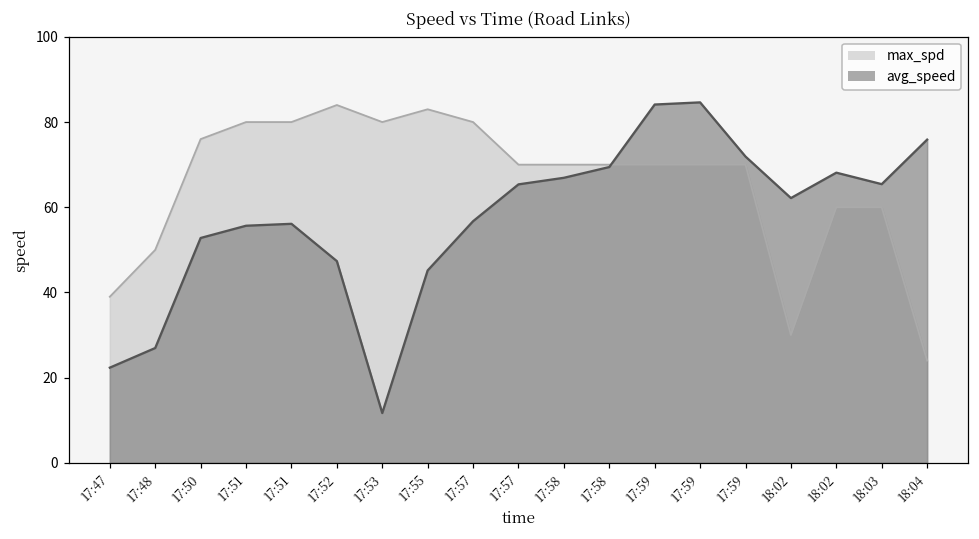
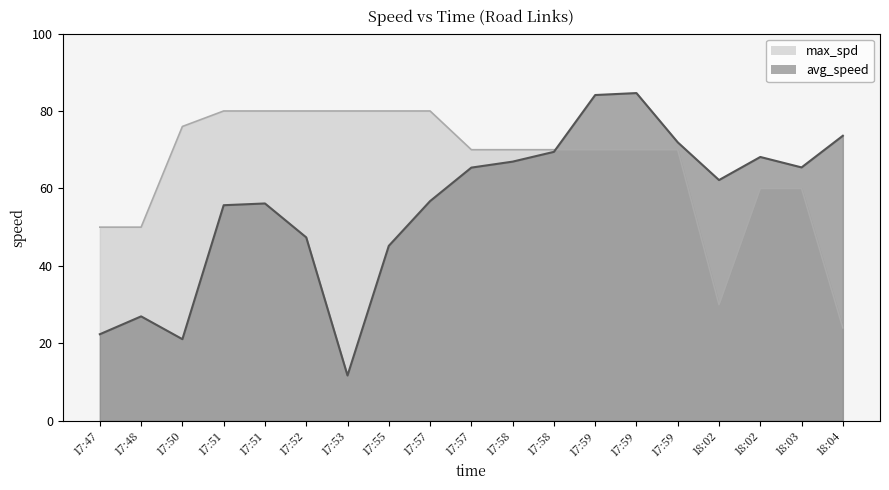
  {
    "max_spd": {
-     "17:47": 39,
+     "17:47": 50,
      "17:48": 50,
      "17:50": 76,
-     "17:52": 84,
+     "17:52": 80,
      "17:53": 80,
-     "17:55": 83,
+     "17:55": 80,
      "18:03": 60,
      "18:04": 24
    },
    "avg_speed": {
      "17:47": 22,
      "17:48": 27,
-     "17:50": 53,
+     "17:50": 21,
      "17:52": 47,
      "17:53": 12,
      "17:55": 45,
      "18:03": 65,
-     "18:04": 76
+     "18:04": 74
    }
  }
